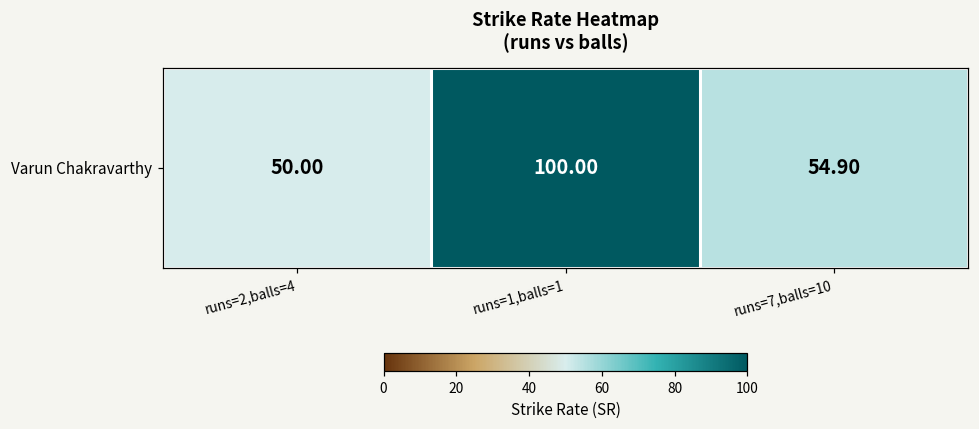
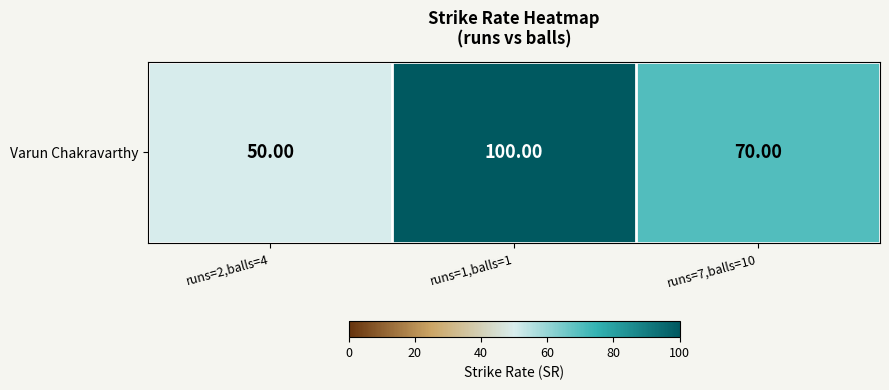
  {
    "Varun Chakravarthy": {
      "runs=2,balls=4": 50.00,
      "runs=1,balls=1": 100.00,
-     "runs=7,balls=10": 54.90
+     "runs=7,balls=10": 70.00
    }
  }
